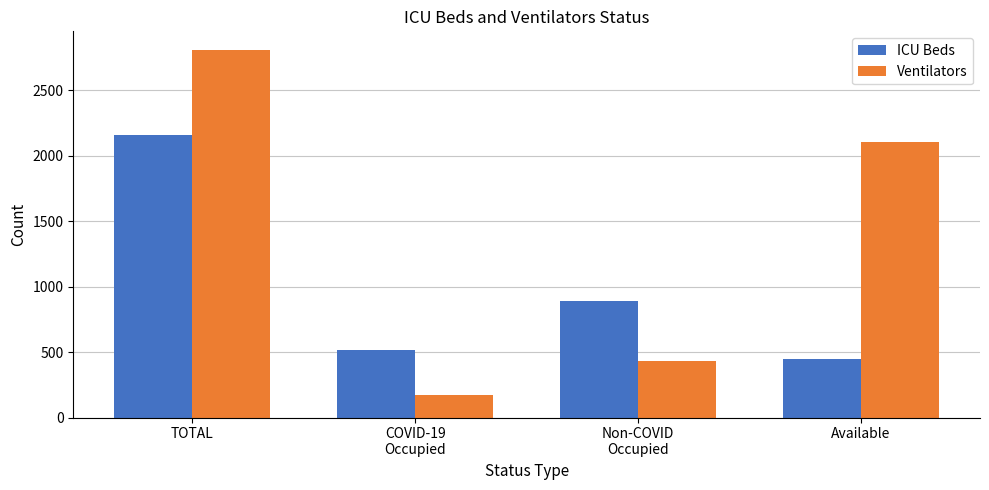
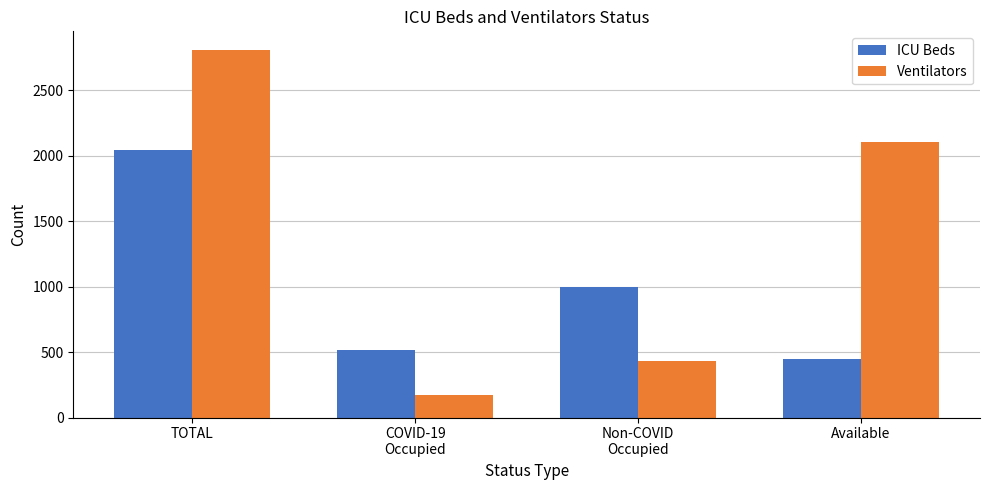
  {
    "ICU Beds": {
-     "TOTAL": 2160,
+     "TOTAL": 2050,
      "COVID-19 Occupied": 520,
-     "Non-COVID Occupied": 890,
+     "Non-COVID Occupied": 1000,
      "Available": 450
    },
    "Ventilators": {
      "TOTAL": 2810,
      "COVID-19 Occupied": 170,
      "Non-COVID Occupied": 430,
      "Available": 2100
    }
  }
